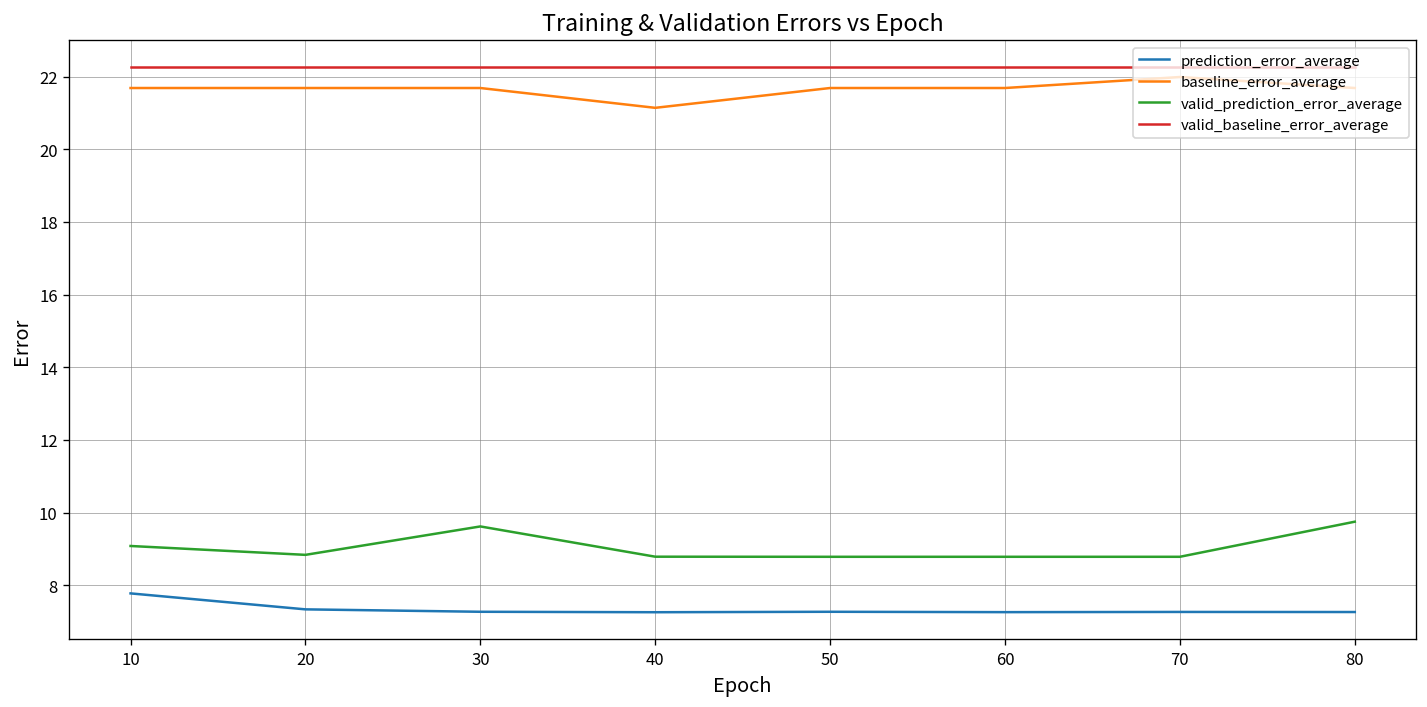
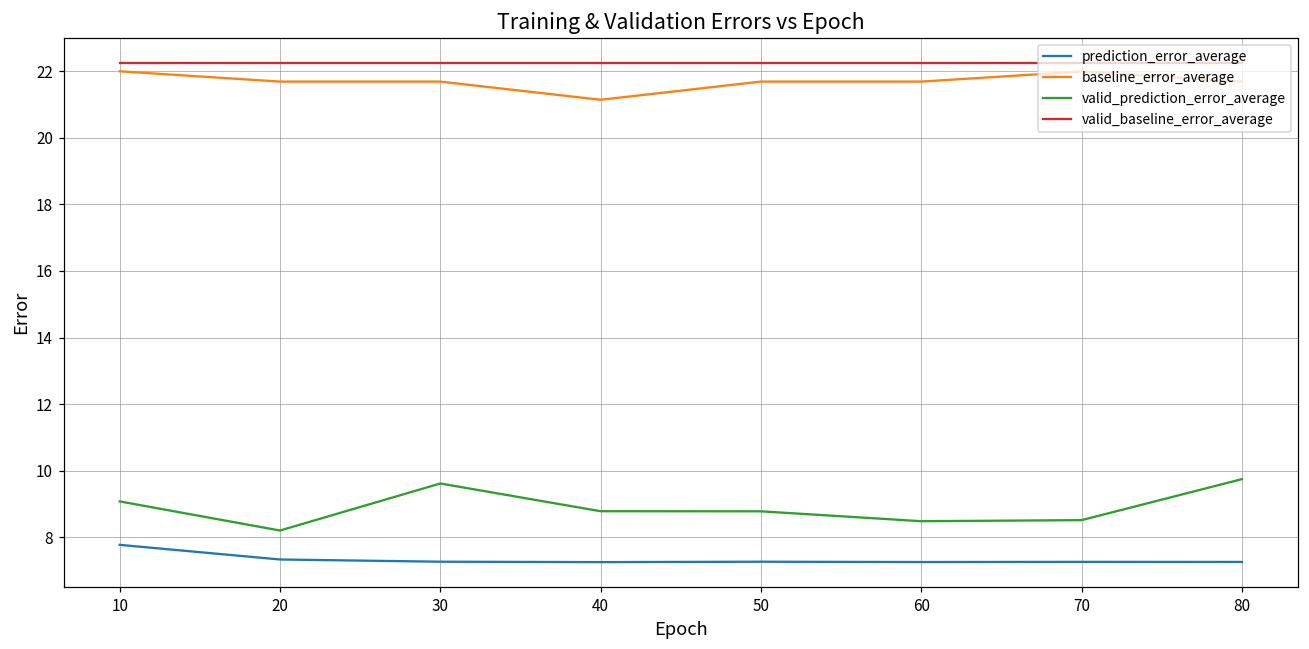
  {
    "prediction_error_average": {
      "10": 7.8,
      "20": 7.3,
      "30": 7.3,
      "40": 7.3,
      "50": 7.3,
      "60": 7.3,
      "70": 7.3,
      "80": 7.3
    },
    "baseline_error_average": {
-     "10": 21.7,
+     "10": 22.0,
      "20": 21.7,
      "30": 21.7,
      "40": 21.1,
      "50": 21.7,
      "60": 21.7
    },
    "valid_prediction_error_average": {
      "10": 9.1,
-     "20": 8.8,
+     "20": 8.2,
      "30": 9.6,
      "40": 8.8,
      "50": 8.8,
-     "60": 8.8,
-     "70": 8.8,
+     "60": 8.5,
+     "70": 8.5,
      "80": 9.7
    },
    "valid_baseline_error_average": {
      "10": 22.3,
      "20": 22.3,
      "30": 22.3,
      "40": 22.3,
      "50": 22.3,
      "60": 22.3
    }
  }
